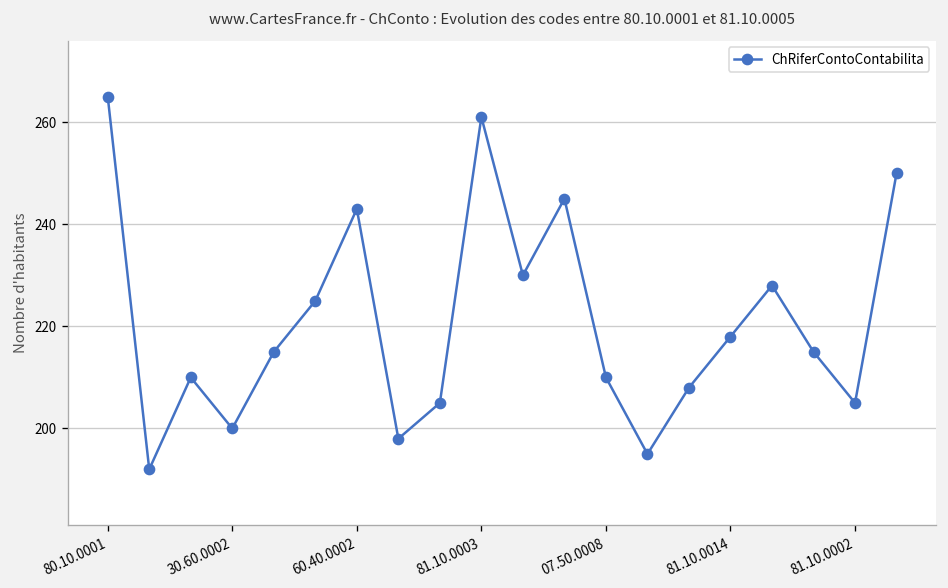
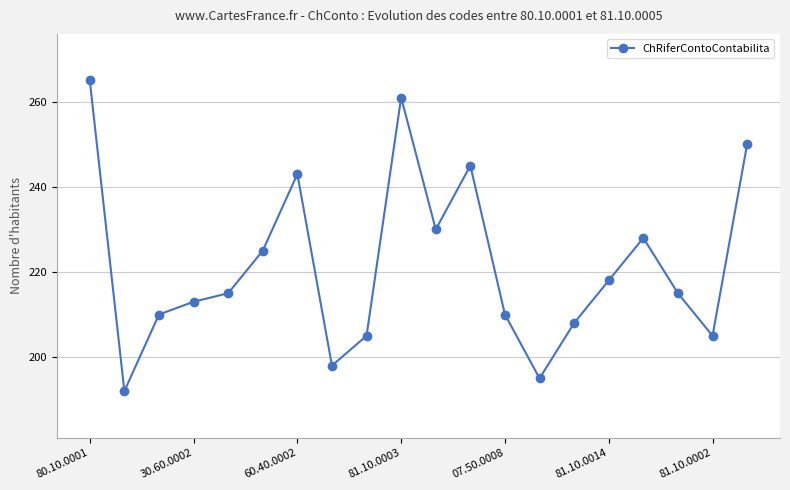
  {
    "80.10.0001": 265,
-   "30.60.0002": 200,
+   "30.60.0002": 213,
    "60.40.0002": 243,
    "81.10.0003": 261,
    "07.50.0008": 210,
    "81.10.0014": 218,
    "81.10.0002": 205
  }
